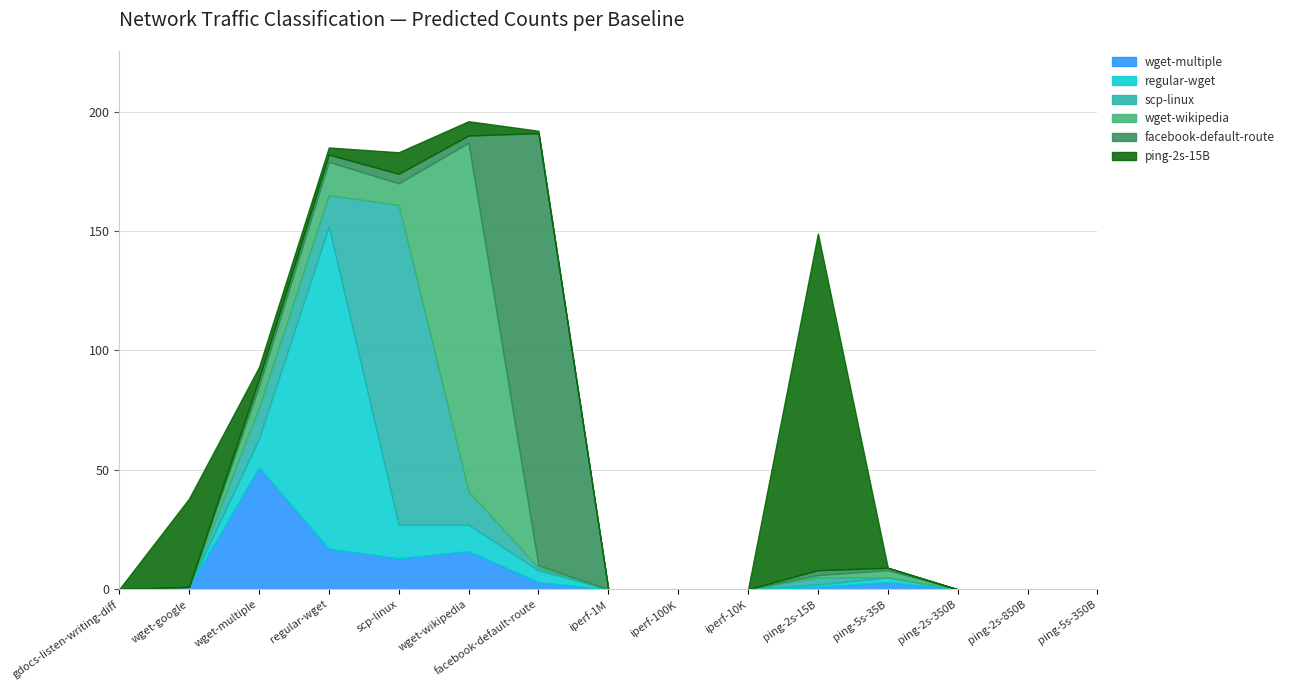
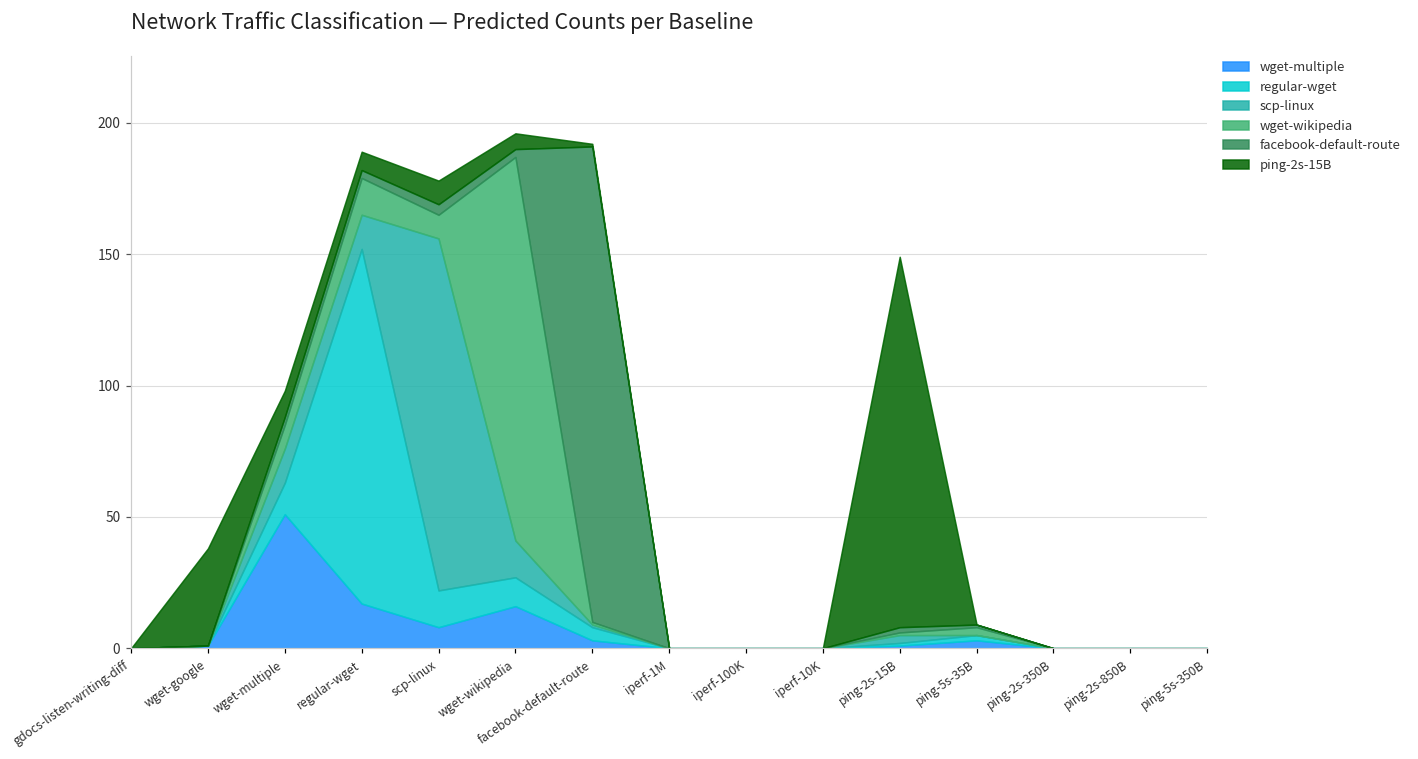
  {
    "wget-multiple": {
      "wget-multiple": 51,
      "regular-wget": 17,
-     "scp-linux": 13,
+     "scp-linux": 8,
      "wget-wikipedia": 16,
      "facebook-default-route": 3,
      "ping-5s-35B": 3
    },
    "ping-2s-15B": {
      "wget-google": 37,
-     "wget-multiple": 5,
-     "regular-wget": 3,
+     "wget-multiple": 10,
+     "regular-wget": 7,
      "scp-linux": 9,
      "wget-wikipedia": 6,
      "ping-2s-15B": 141
    }
  }
